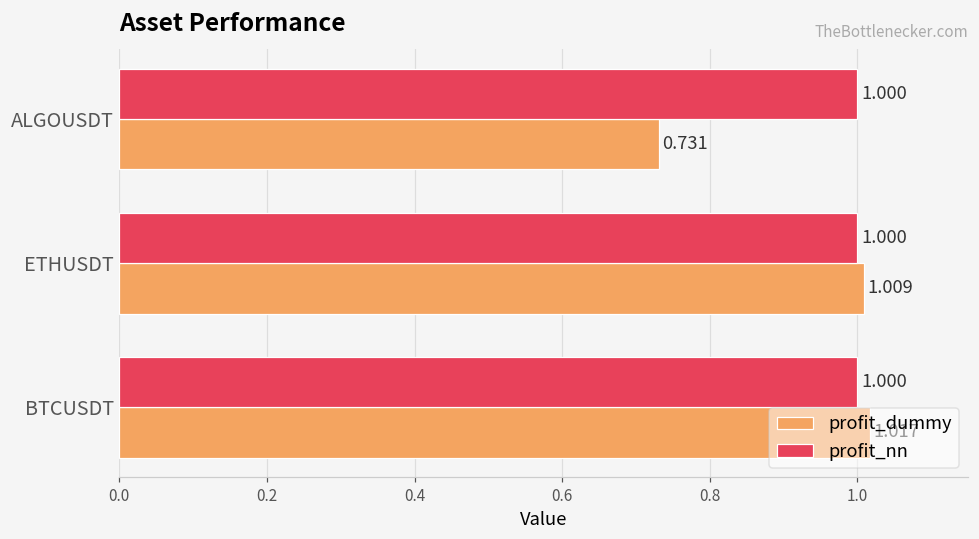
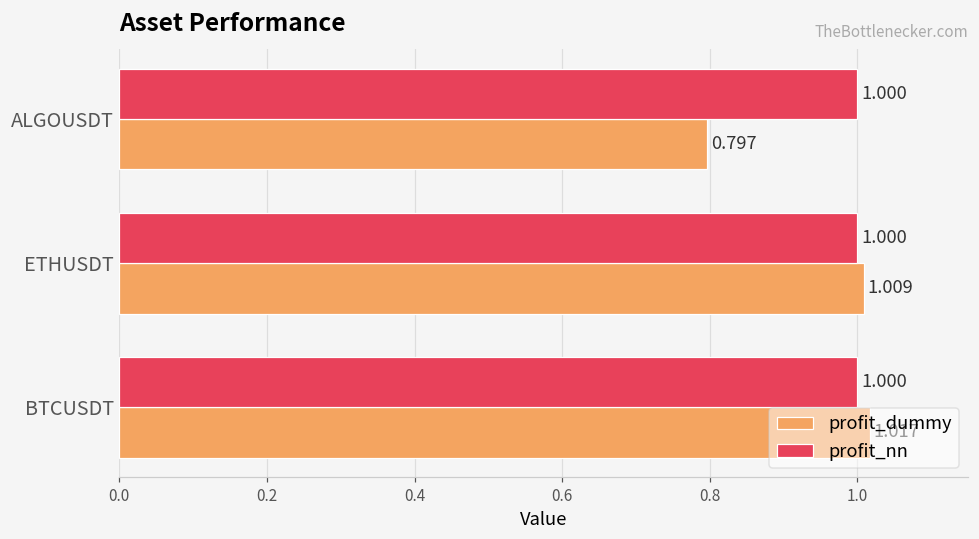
  {
    "profit_dummy": {
-     "ALGOUSDT": 0.731,
+     "ALGOUSDT": 0.797,
      "ETHUSDT": 1.009
    },
    "profit_nn": {
      "ALGOUSDT": 1.000,
      "ETHUSDT": 1.000,
      "BTCUSDT": 1.000
    }
  }
